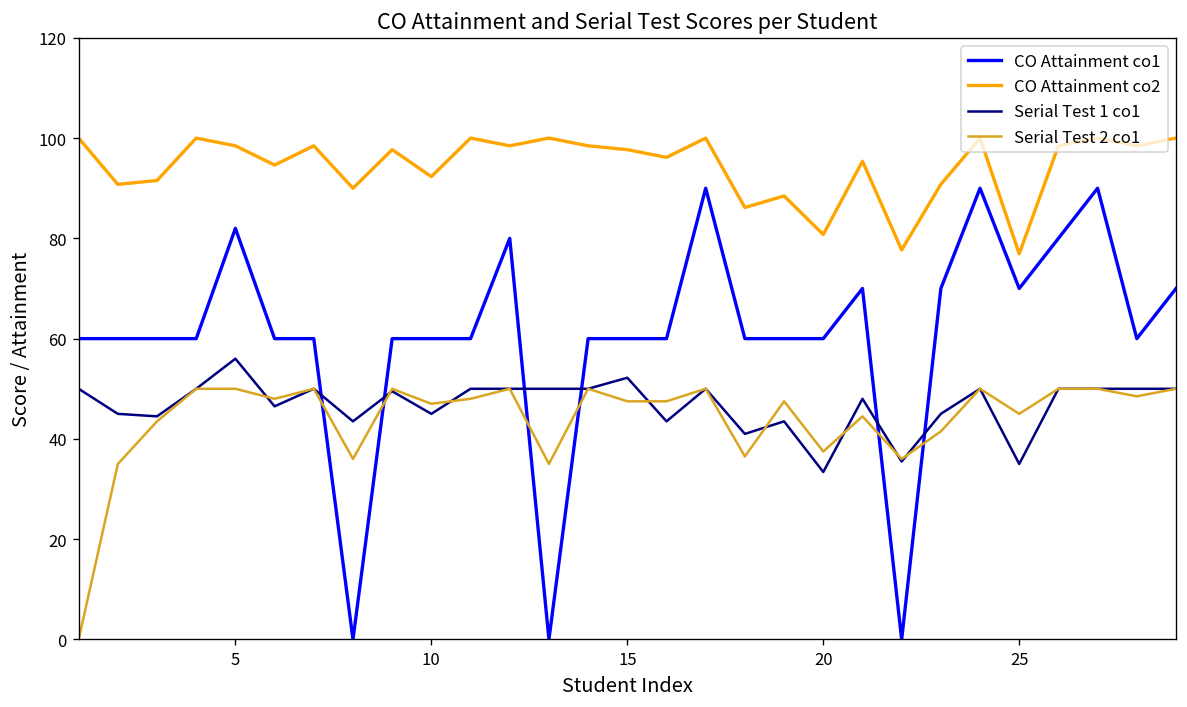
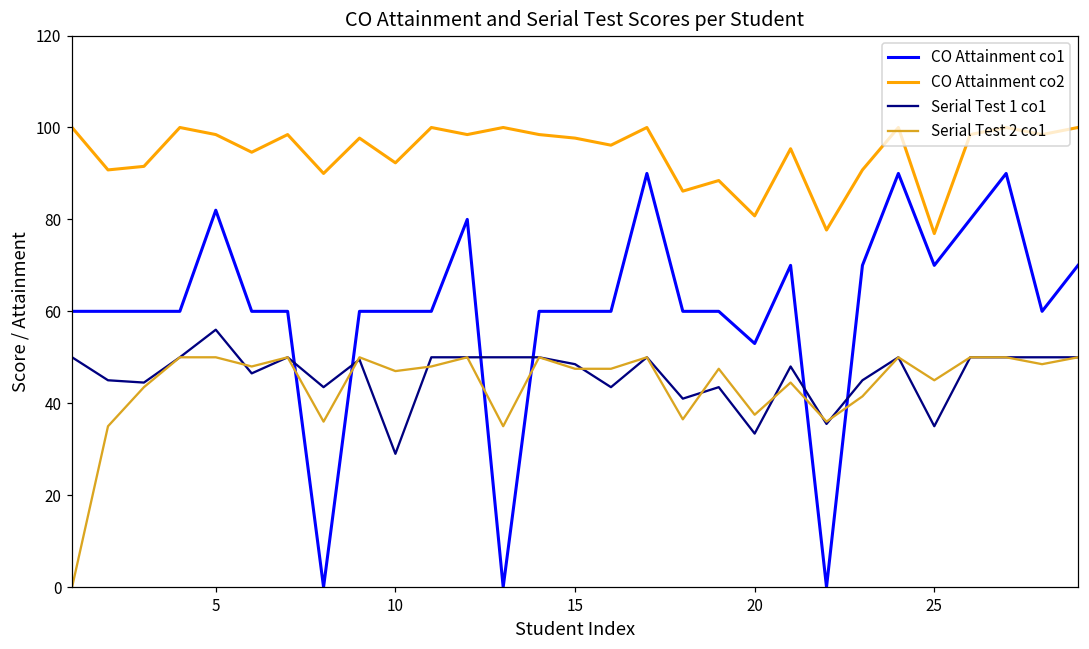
  {
    "CO Attainment co1": {
      "5": 82,
      "10": 60,
      "15": 60,
-     "20": 60,
+     "20": 53,
      "25": 70
    },
    "Serial Test 1 co1": {
      "5": 56,
-     "10": 45,
-     "15": 52,
+     "10": 29,
+     "15": 49,
      "20": 33,
      "25": 35
    }
  }
